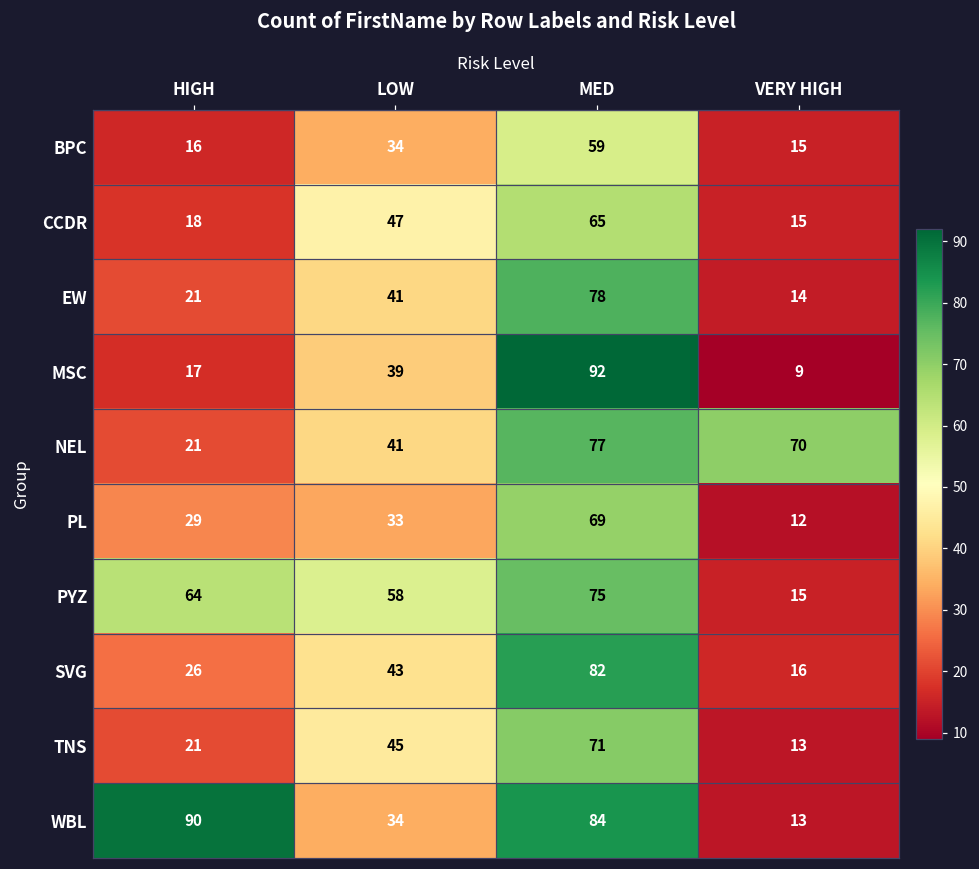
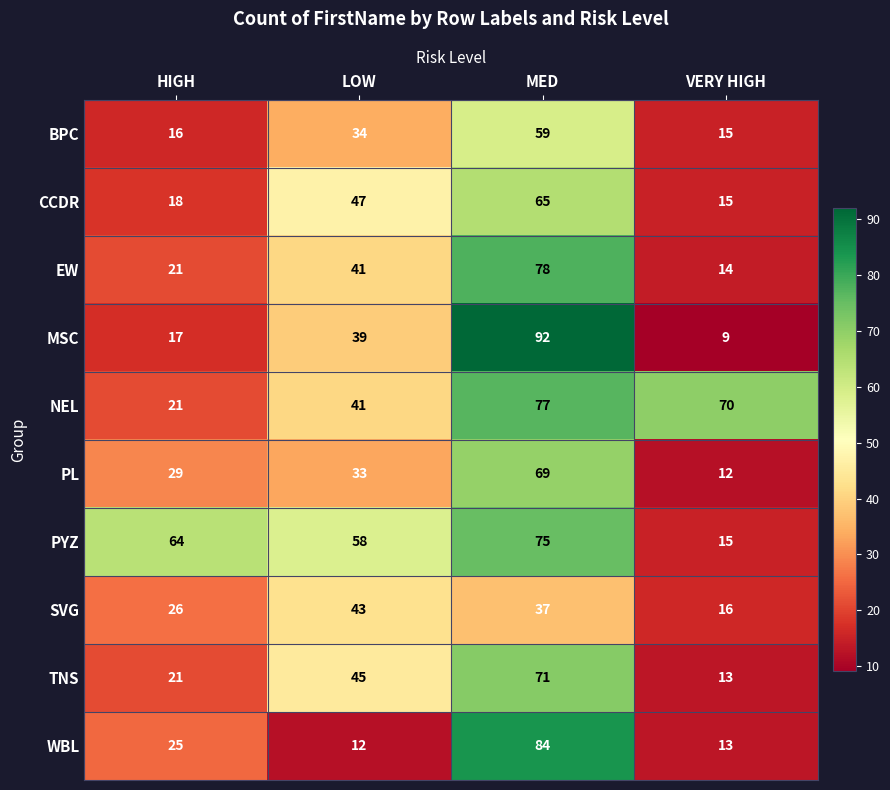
  {
    "BPC": {
      "HIGH": 16,
      "LOW": 34,
      "MED": 59,
      "VERY HIGH": 15
    },
    "CCDR": {
      "HIGH": 18,
      "LOW": 47,
      "MED": 65,
      "VERY HIGH": 15
    },
    "EW": {
      "HIGH": 21,
      "LOW": 41,
      "MED": 78,
      "VERY HIGH": 14
    },
    "MSC": {
      "HIGH": 17,
      "LOW": 39,
      "MED": 92,
      "VERY HIGH": 9
    },
    "NEL": {
      "HIGH": 21,
      "LOW": 41,
      "MED": 77,
      "VERY HIGH": 70
    },
    "PL": {
      "HIGH": 29,
      "LOW": 33,
      "MED": 69,
      "VERY HIGH": 12
    },
    "PYZ": {
      "HIGH": 64,
      "LOW": 58,
      "MED": 75,
      "VERY HIGH": 15
    },
    "SVG": {
      "HIGH": 26,
      "LOW": 43,
-     "MED": 82,
+     "MED": 37,
      "VERY HIGH": 16
    },
    "TNS": {
      "HIGH": 21,
      "LOW": 45,
      "MED": 71,
      "VERY HIGH": 13
    },
    "WBL": {
-     "HIGH": 90,
-     "LOW": 34,
+     "HIGH": 25,
+     "LOW": 12,
      "MED": 84,
      "VERY HIGH": 13
    }
  }
